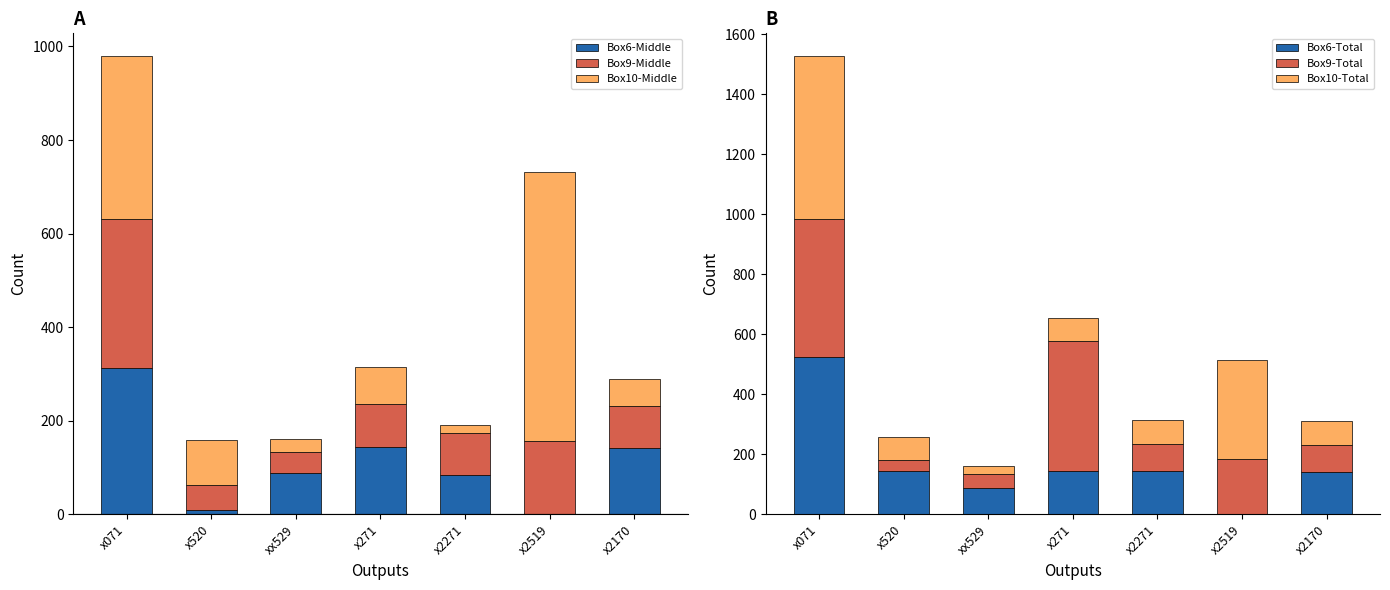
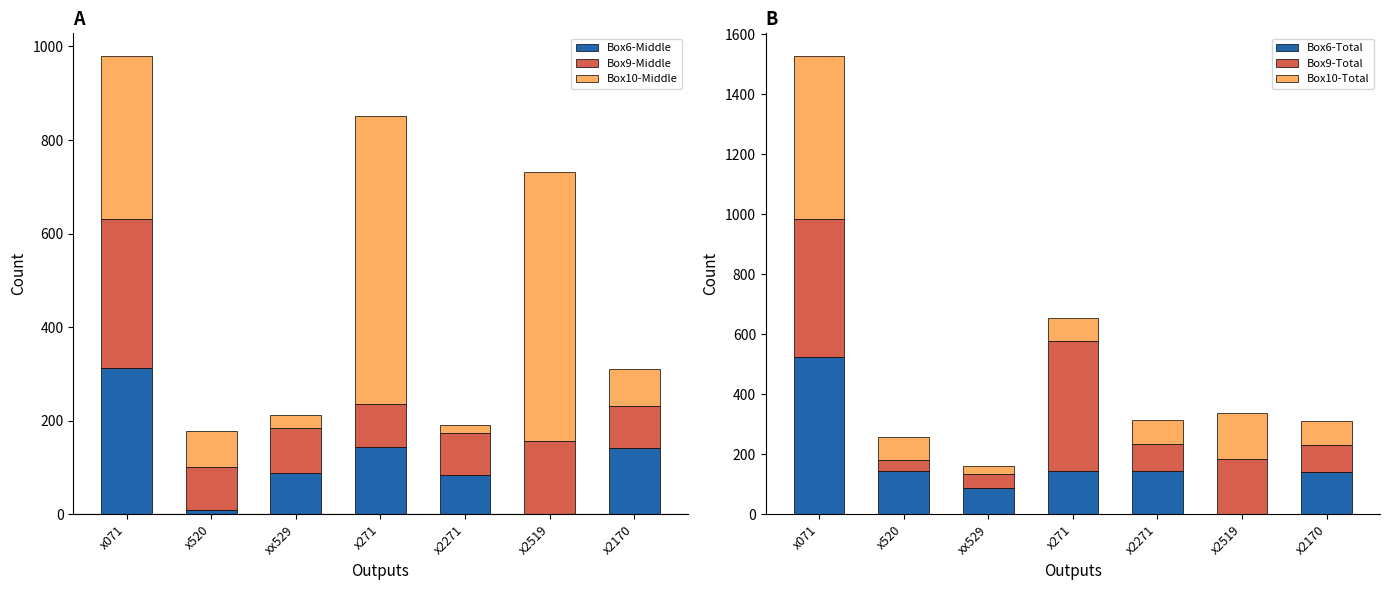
  {
    "A": {
      "Box6-Middle": {
        "x071": 310,
        "x520": 10,
        "xx529": 90,
        "x271": 150,
        "x2271": 80,
        "x2519": 0,
        "x2170": 140
      },
      "Box9-Middle": {
        "x071": 320,
-       "x520": 50,
-       "xx529": 40,
+       "x520": 90,
+       "xx529": 90,
        "x271": 90,
        "x2271": 90,
        "x2519": 160,
        "x2170": 90
      },
      "Box10-Middle": {
        "x071": 350,
-       "x520": 100,
+       "x520": 80,
        "xx529": 30,
-       "x271": 80,
+       "x271": 620,
        "x2271": 20,
        "x2519": 570,
-       "x2170": 60
+       "x2170": 80
      }
    },
    "B": {
      "Box6-Total": {
        "x071": 530,
        "x520": 150,
        "xx529": 90,
        "x271": 150,
        "x2271": 150,
        "x2519": 0,
        "x2170": 140
      },
      "Box9-Total": {
        "x071": 460,
        "x520": 30,
        "xx529": 40,
        "x271": 430,
        "x2271": 90,
        "x2519": 190,
        "x2170": 90
      },
      "Box10-Total": {
        "x071": 540,
        "x520": 80,
        "xx529": 30,
        "x271": 80,
        "x2271": 80,
-       "x2519": 330,
+       "x2519": 150,
        "x2170": 80
      }
    }
  }
